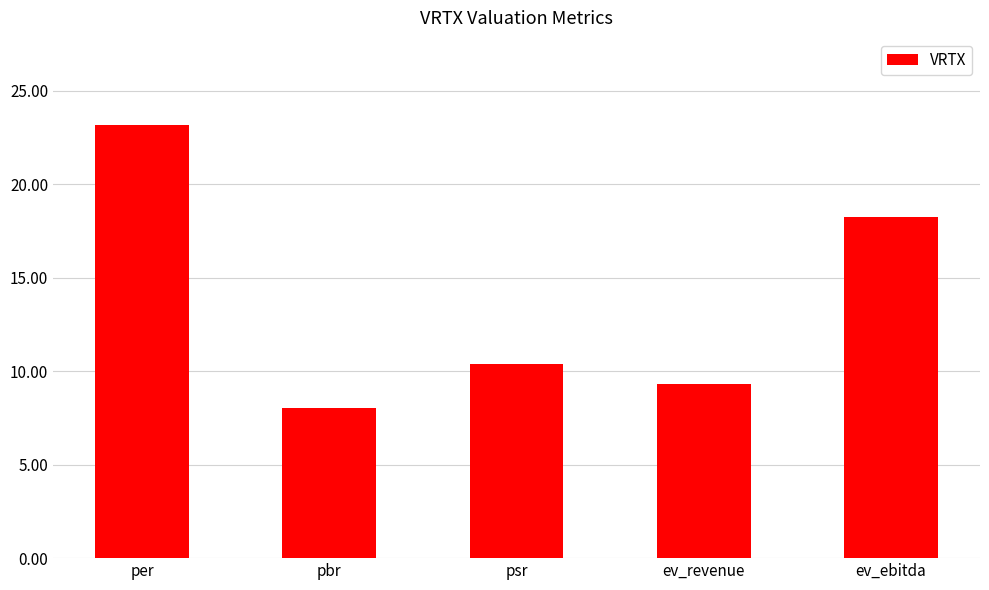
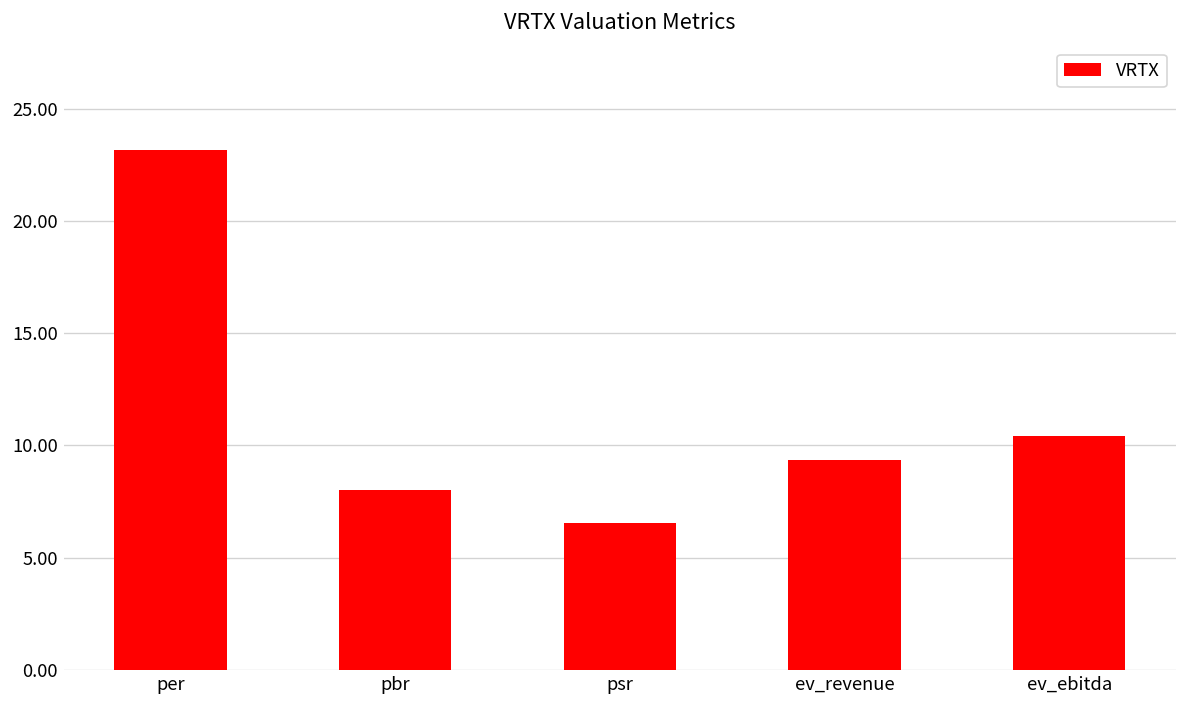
  {
    "per": 23.2,
    "pbr": 8.0,
-   "psr": 10.4,
+   "psr": 6.6,
    "ev_revenue": 9.3,
-   "ev_ebitda": 18.2
+   "ev_ebitda": 10.4
  }
